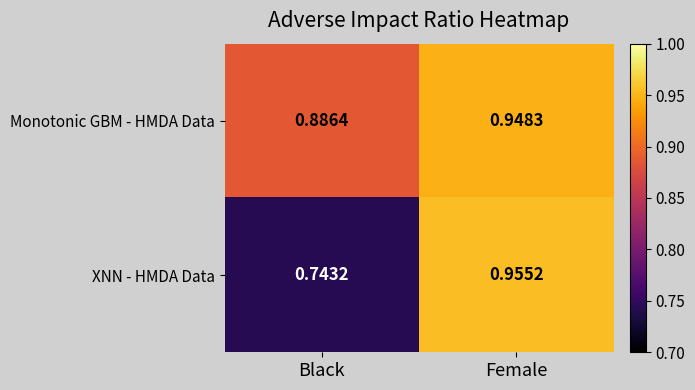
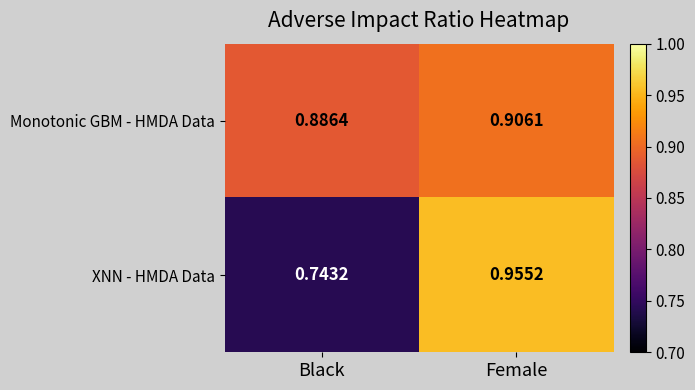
  {
    "Monotonic GBM - HMDA Data": {
      "Black": 0.8864,
-     "Female": 0.9483
+     "Female": 0.9061
    },
    "XNN - HMDA Data": {
      "Black": 0.7432,
      "Female": 0.9552
    }
  }
